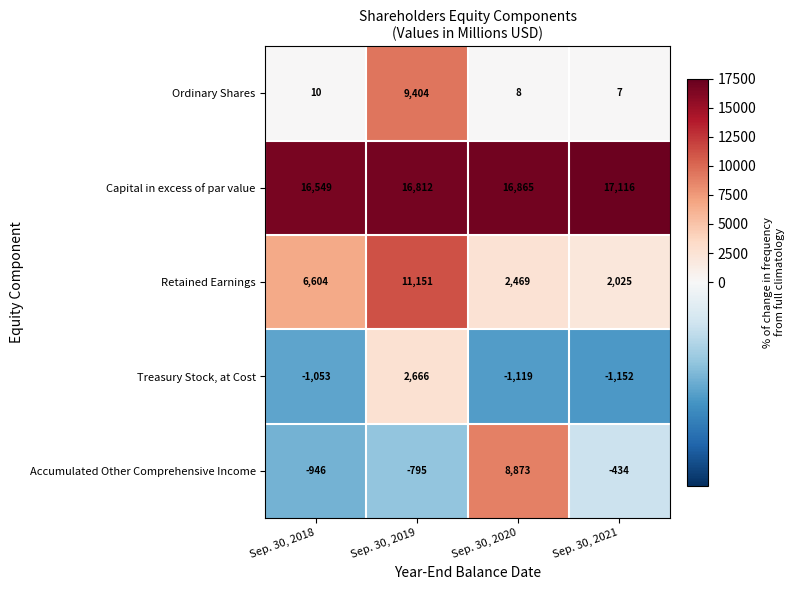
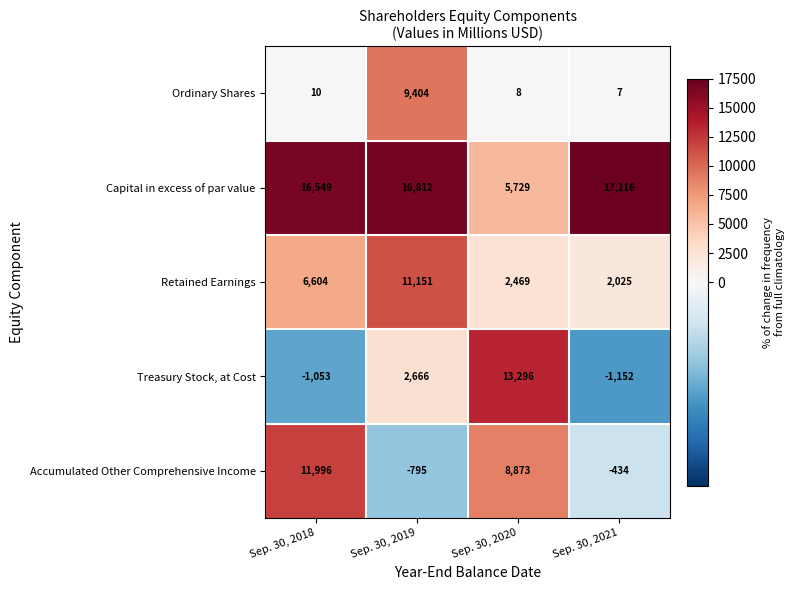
  {
    "Ordinary Shares": {
      "Sep. 30, 2018": "10",
      "Sep. 30, 2019": "9,404",
      "Sep. 30, 2020": "8",
      "Sep. 30, 2021": "7"
    },
    "Capital in excess of par value": {
      "Sep. 30, 2018": "16,549",
      "Sep. 30, 2019": "16,812",
-     "Sep. 30, 2020": "16,865",
+     "Sep. 30, 2020": "5,729",
      "Sep. 30, 2021": "17,116"
    },
    "Retained Earnings": {
      "Sep. 30, 2018": "6,604",
      "Sep. 30, 2019": "11,151",
      "Sep. 30, 2020": "2,469",
      "Sep. 30, 2021": "2,025"
    },
    "Treasury Stock, at Cost": {
      "Sep. 30, 2018": "-1,053",
      "Sep. 30, 2019": "2,666",
-     "Sep. 30, 2020": "-1,119",
+     "Sep. 30, 2020": "13,296",
      "Sep. 30, 2021": "-1,152"
    },
    "Accumulated Other Comprehensive Income": {
-     "Sep. 30, 2018": "-946",
+     "Sep. 30, 2018": "11,996",
      "Sep. 30, 2019": "-795",
      "Sep. 30, 2020": "8,873",
      "Sep. 30, 2021": "-434"
    }
  }
